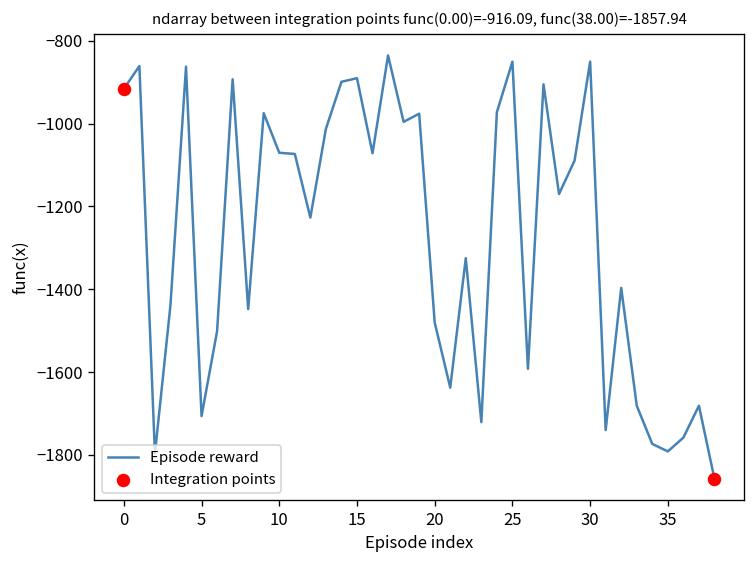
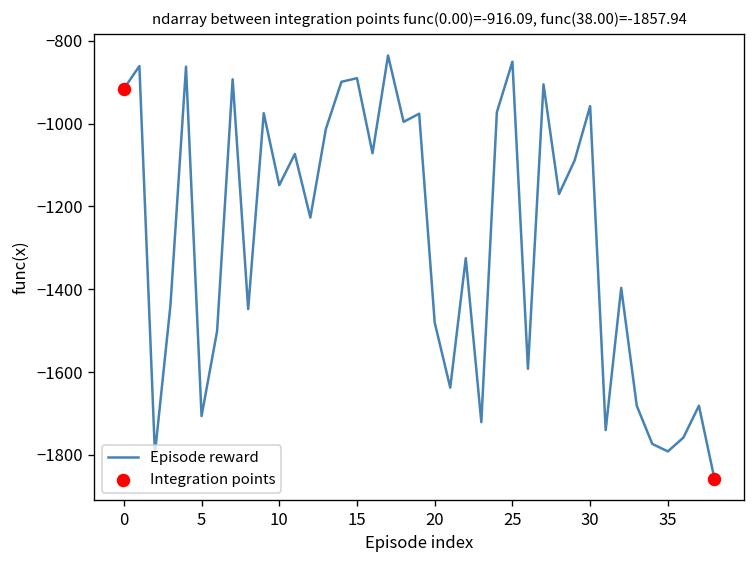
  {
    "Episode reward": {
      "5": -1710,
-     "10": -1070,
+     "10": -1150,
      "15": -890,
      "20": -1480,
      "25": -850,
-     "30": -850,
+     "30": -960,
      "35": -1790
    }
  }
